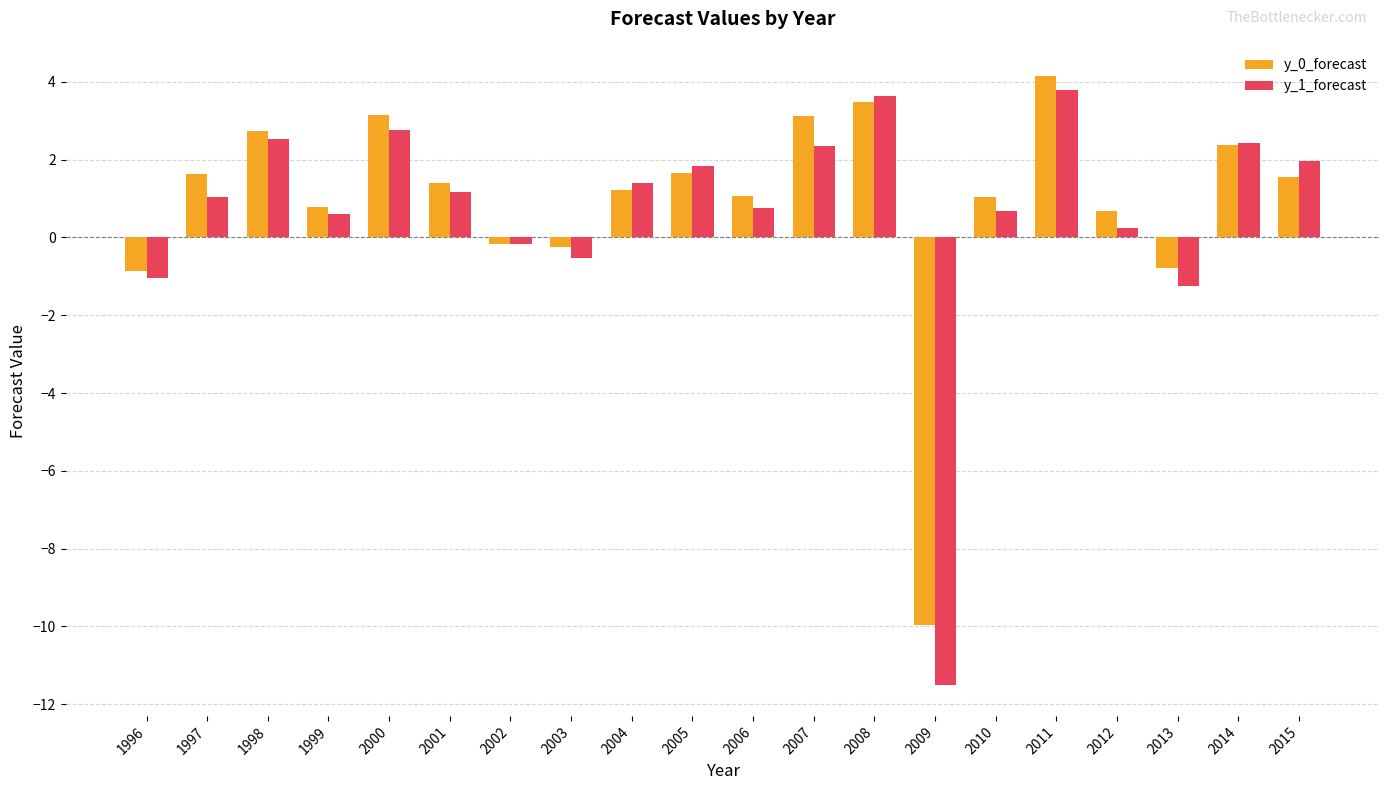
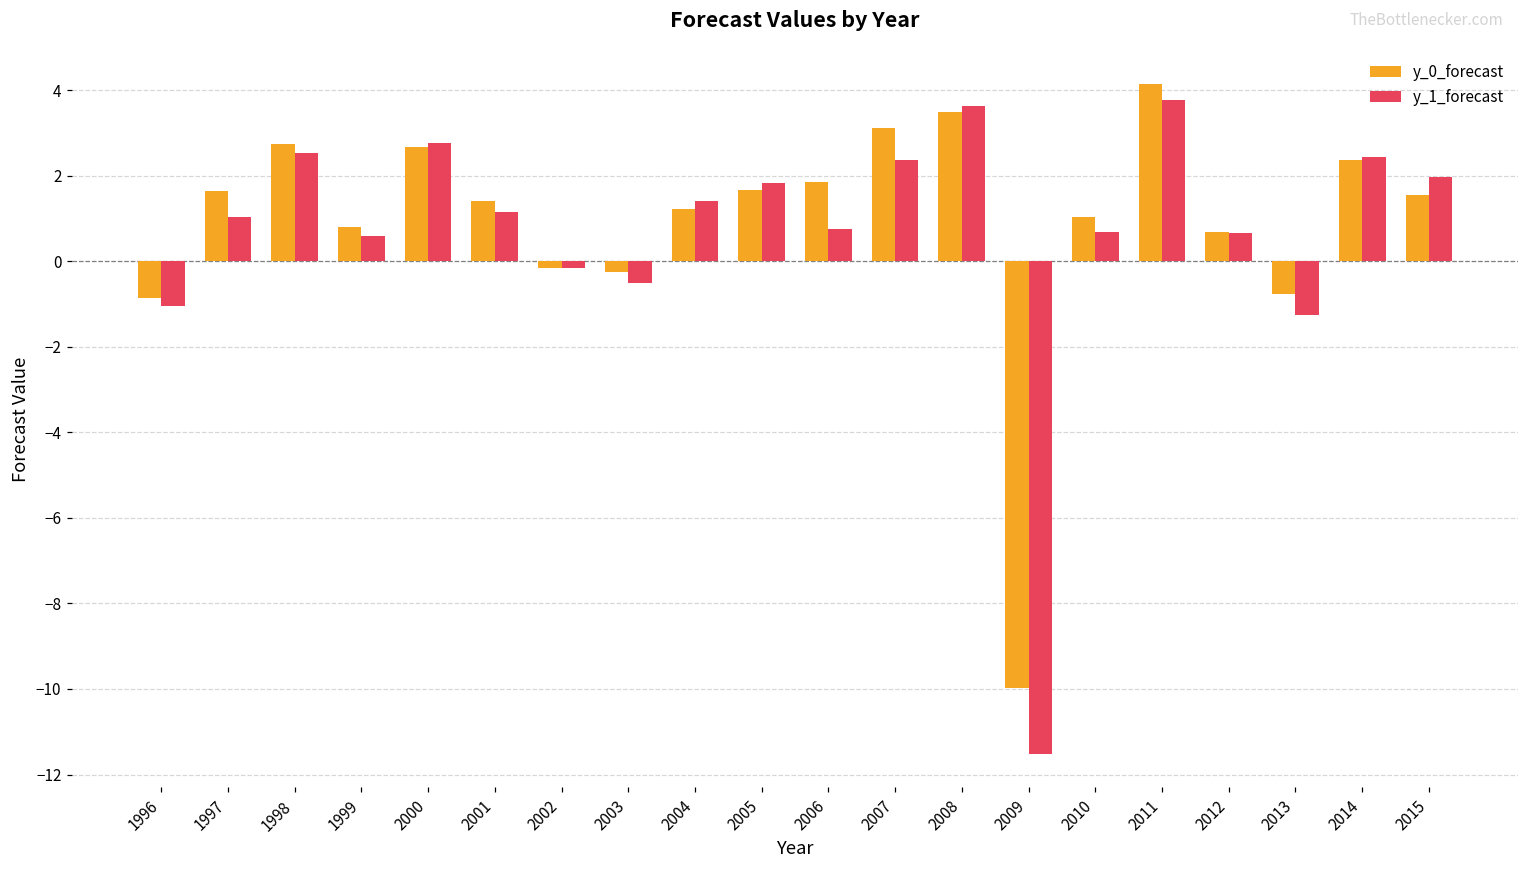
  {
    "y_0_forecast": {
      "1996": -0.9,
      "1997": 1.6,
      "1998": 2.7,
      "1999": 0.8,
-     "2000": 3.2,
+     "2000": 2.7,
      "2001": 1.4,
      "2002": -0.2,
      "2003": -0.3,
      "2004": 1.2,
      "2005": 1.7,
-     "2006": 1.1,
+     "2006": 1.9,
      "2007": 3.1,
      "2008": 3.5,
      "2009": -10.0,
      "2010": 1.0,
      "2011": 4.1,
      "2012": 0.7,
      "2013": -0.8,
      "2014": 2.4,
      "2015": 1.5
    },
    "y_1_forecast": {
      "1996": -1.1,
      "1997": 1.0,
      "1998": 2.5,
      "1999": 0.6,
      "2000": 2.8,
      "2001": 1.2,
      "2002": -0.2,
      "2003": -0.5,
      "2004": 1.4,
      "2005": 1.8,
      "2006": 0.8,
      "2007": 2.4,
      "2008": 3.6,
      "2009": -11.5,
      "2010": 0.7,
      "2011": 3.8,
-     "2012": 0.3,
+     "2012": 0.7,
      "2013": -1.3,
      "2014": 2.4,
      "2015": 2.0
    }
  }
